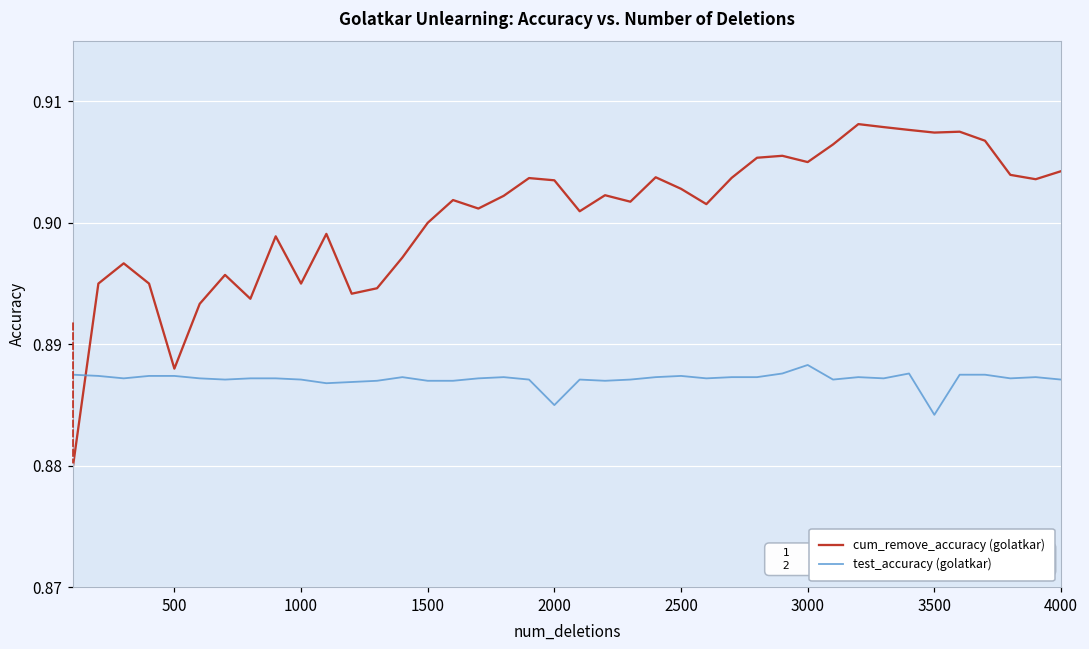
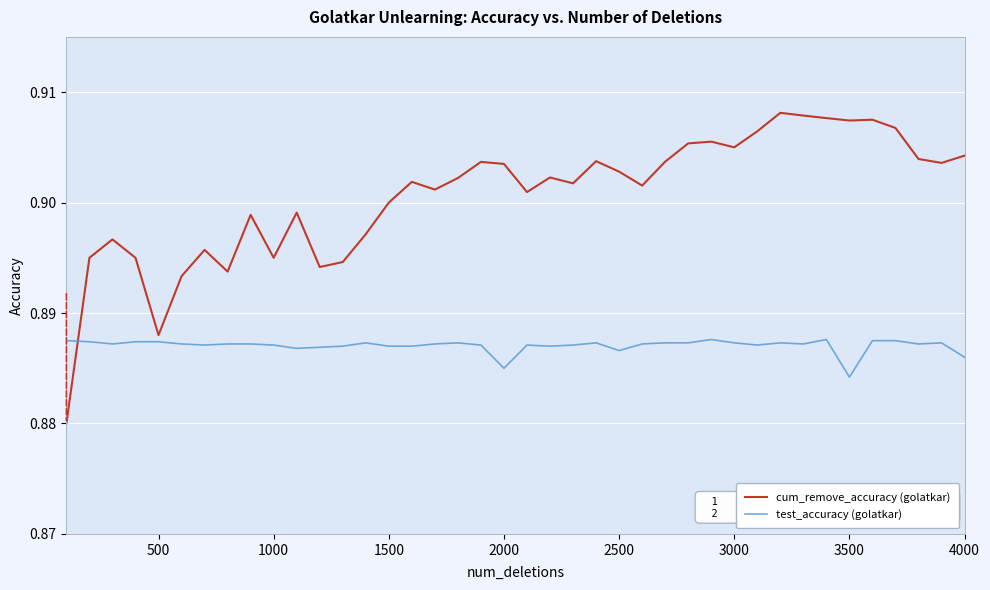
  {
    "test_accuracy (golatkar)": {
      "500": 0.8874,
      "1000": 0.8871,
      "1500": 0.8870,
      "2000": 0.8850,
-     "2500": 0.8874,
-     "3000": 0.8883,
+     "2500": 0.8866,
+     "3000": 0.8873,
      "3500": 0.8842,
-     "4000": 0.8871
+     "4000": 0.8860
    }
  }
